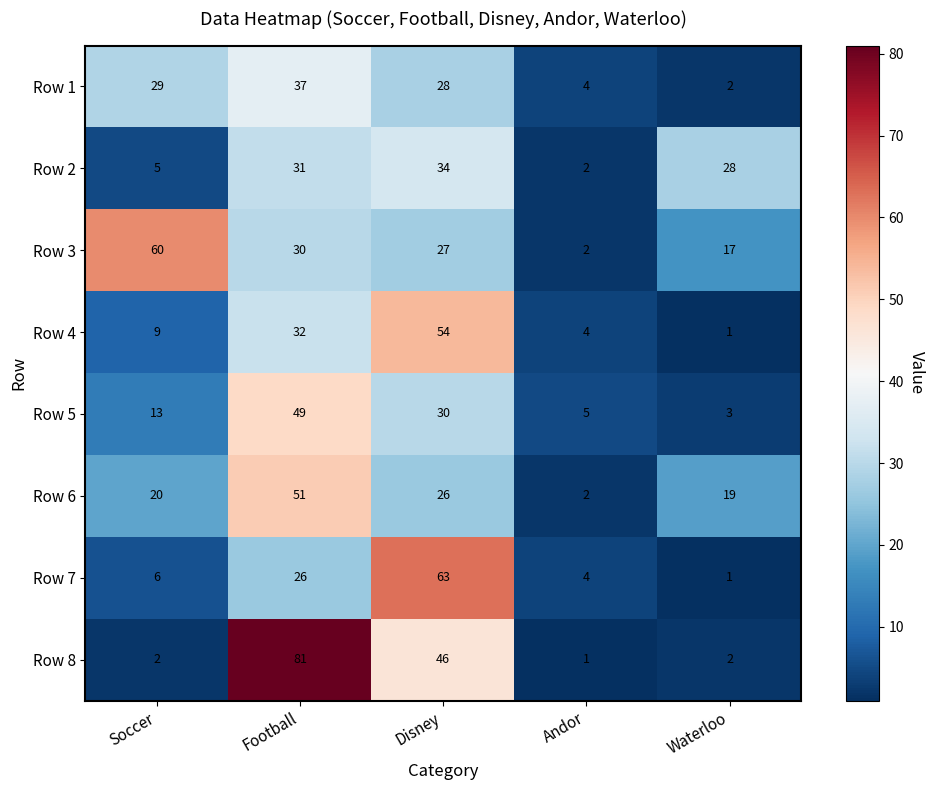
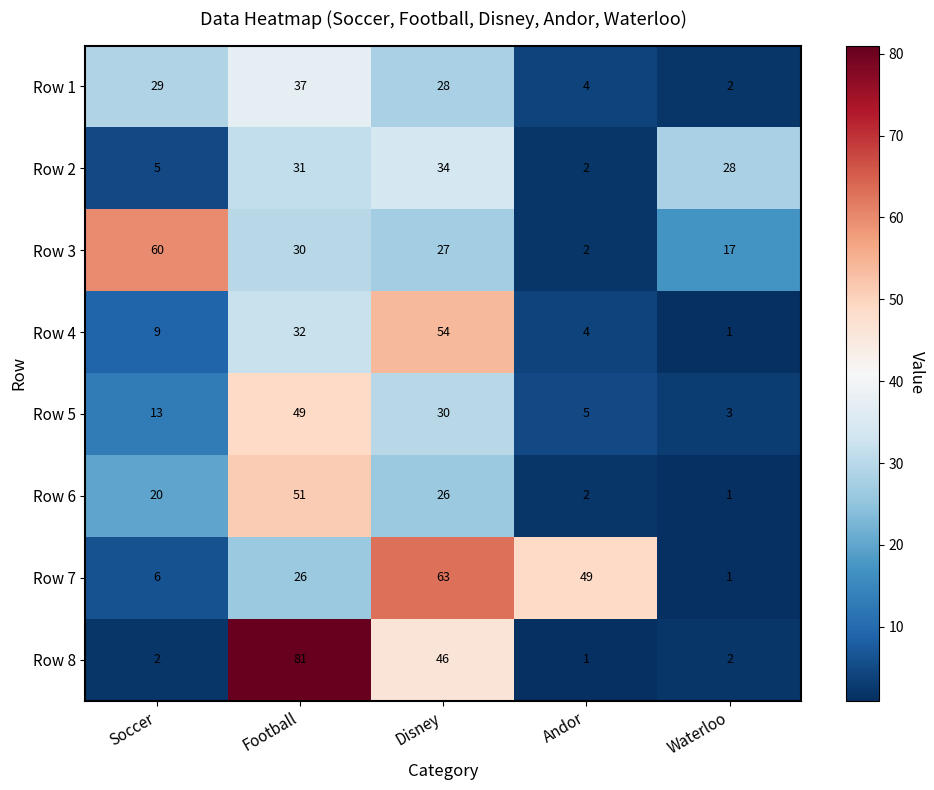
  {
    "Row 1": {
      "Soccer": 29,
      "Football": 37,
      "Disney": 28,
      "Andor": 4,
      "Waterloo": 2
    },
    "Row 2": {
      "Soccer": 5,
      "Football": 31,
      "Disney": 34,
      "Andor": 2,
      "Waterloo": 28
    },
    "Row 3": {
      "Soccer": 60,
      "Football": 30,
      "Disney": 27,
      "Andor": 2,
      "Waterloo": 17
    },
    "Row 4": {
      "Soccer": 9,
      "Football": 32,
      "Disney": 54,
      "Andor": 4,
      "Waterloo": 1
    },
    "Row 5": {
      "Soccer": 13,
      "Football": 49,
      "Disney": 30,
      "Andor": 5,
      "Waterloo": 3
    },
    "Row 6": {
      "Soccer": 20,
      "Football": 51,
      "Disney": 26,
      "Andor": 2,
-     "Waterloo": 19
+     "Waterloo": 1
    },
    "Row 7": {
      "Soccer": 6,
      "Football": 26,
      "Disney": 63,
-     "Andor": 4,
+     "Andor": 49,
      "Waterloo": 1
    },
    "Row 8": {
      "Soccer": 2,
      "Football": 81,
      "Disney": 46,
      "Andor": 1,
      "Waterloo": 2
    }
  }
